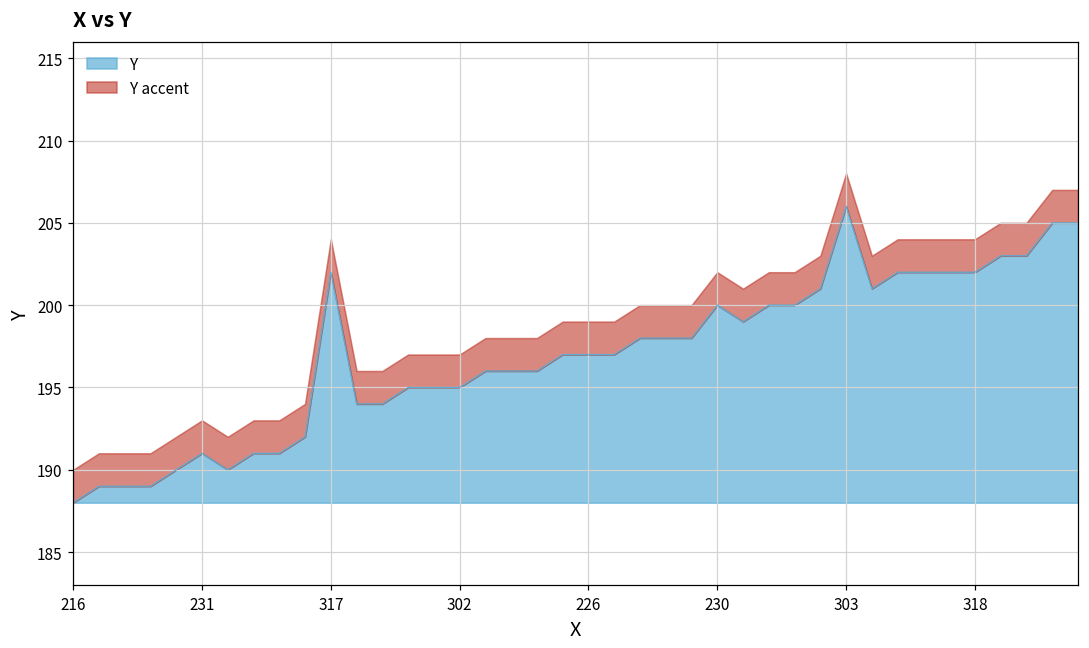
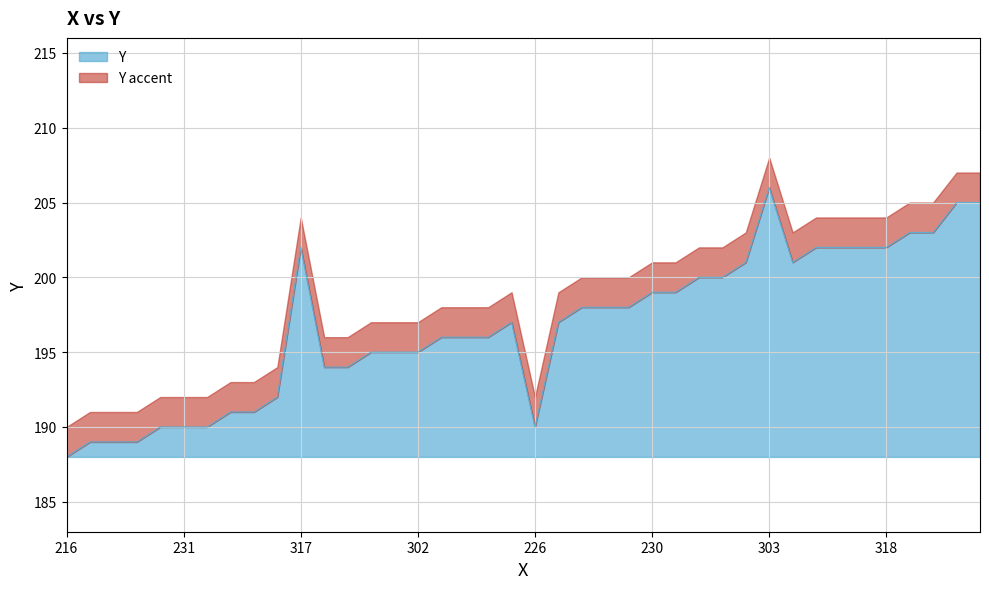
  {
    "Y": {
      "216": 188,
-     "231": 191,
+     "231": 190,
      "317": 202,
      "302": 195,
-     "226": 197,
-     "230": 200,
+     "226": 190,
+     "230": 199,
      "303": 206,
      "318": 202
    },
    "Y accent": {
      "216": 2,
      "231": 2,
      "317": 2,
      "302": 2,
      "226": 2,
      "230": 2,
      "303": 2,
      "318": 2
    }
  }
